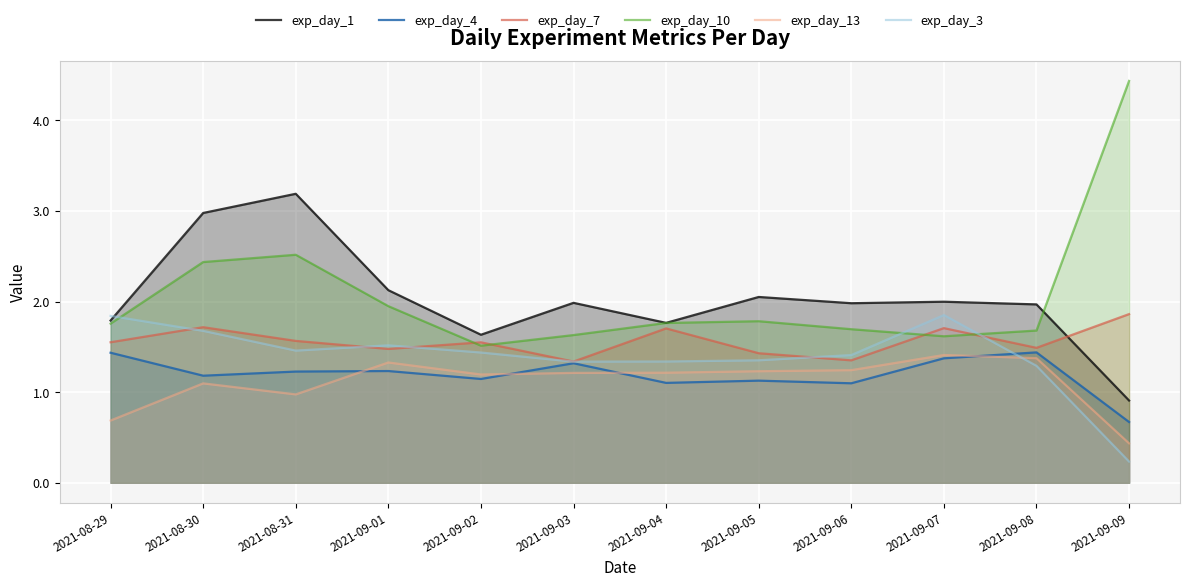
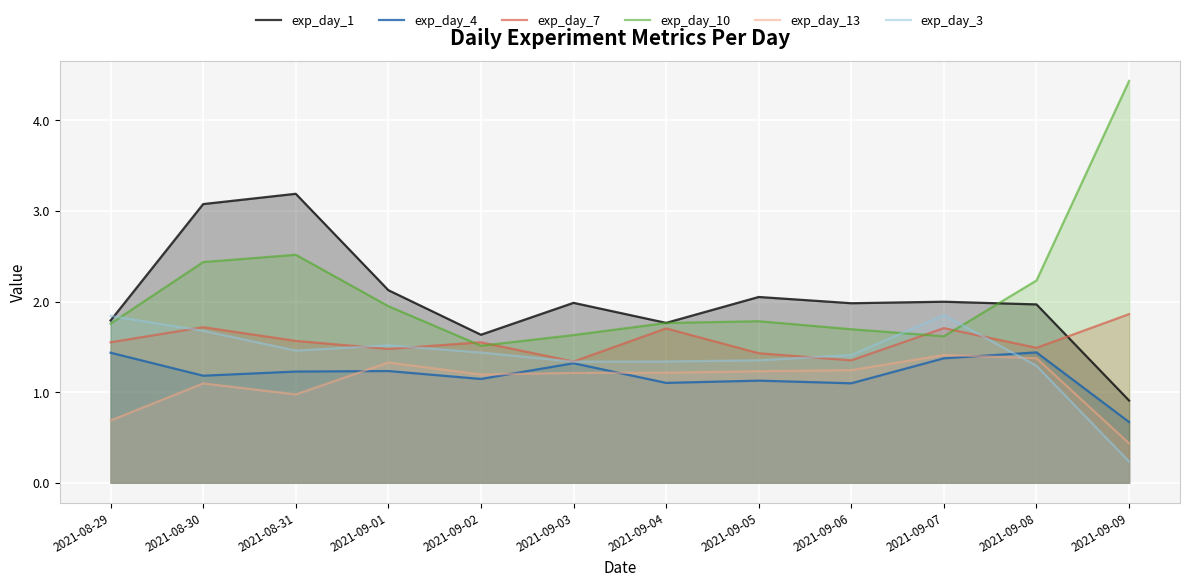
  {
    "exp_day_1": {
      "2021-08-29": 1.8,
-     "2021-08-30": 3.0,
+     "2021-08-30": 3.1,
      "2021-08-31": 3.2,
      "2021-09-01": 2.1,
      "2021-09-02": 1.6,
      "2021-09-03": 2.0,
      "2021-09-05": 2.1,
      "2021-09-06": 2.0,
      "2021-09-07": 2.0,
      "2021-09-08": 2.0,
      "2021-09-09": 0.9
    },
    "exp_day_4": {
      "2021-08-29": 1.4,
      "2021-08-30": 1.2,
      "2021-08-31": 1.2,
      "2021-09-01": 1.2,
      "2021-09-02": 1.1,
      "2021-09-04": 1.1,
      "2021-09-05": 1.1,
      "2021-09-06": 1.1,
      "2021-09-07": 1.4,
      "2021-09-08": 1.4,
      "2021-09-09": 0.7
    },
    "exp_day_7": {
      "2021-08-29": 1.6,
      "2021-08-30": 1.7,
      "2021-08-31": 1.6,
      "2021-09-01": 1.5,
      "2021-09-02": 1.6,
      "2021-09-04": 1.7,
      "2021-09-05": 1.4,
      "2021-09-06": 1.4,
      "2021-09-07": 1.7,
      "2021-09-08": 1.5,
      "2021-09-09": 1.9
    },
    "exp_day_10": {
      "2021-08-29": 1.8,
      "2021-08-30": 2.4,
      "2021-08-31": 2.5,
      "2021-09-01": 1.9,
      "2021-09-02": 1.5,
      "2021-09-03": 1.6,
      "2021-09-05": 1.8,
      "2021-09-06": 1.7,
      "2021-09-07": 1.6,
-     "2021-09-08": 1.7,
+     "2021-09-08": 2.2,
      "2021-09-09": 4.4
    },
    "exp_day_13": {
      "2021-08-29": 0.7,
      "2021-08-30": 1.1,
      "2021-08-31": 1.0,
      "2021-09-01": 1.3,
      "2021-09-02": 1.2,
      "2021-09-03": 1.2,
      "2021-09-04": 1.2,
      "2021-09-05": 1.2,
      "2021-09-06": 1.2,
      "2021-09-07": 1.4,
      "2021-09-08": 1.4,
      "2021-09-09": 0.4
    },
    "exp_day_3": {
      "2021-08-29": 1.8,
      "2021-08-30": 1.7,
      "2021-08-31": 1.5,
      "2021-09-01": 1.5,
      "2021-09-02": 1.4,
      "2021-09-04": 1.3,
      "2021-09-05": 1.4,
      "2021-09-06": 1.4,
      "2021-09-07": 1.9,
      "2021-09-08": 1.3,
      "2021-09-09": 0.2
    }
  }
